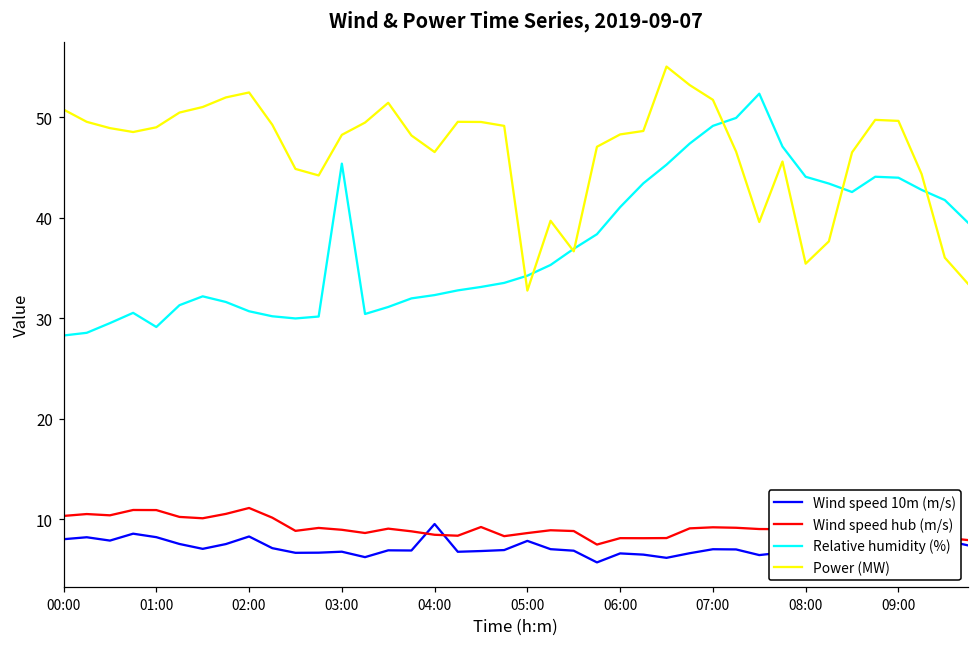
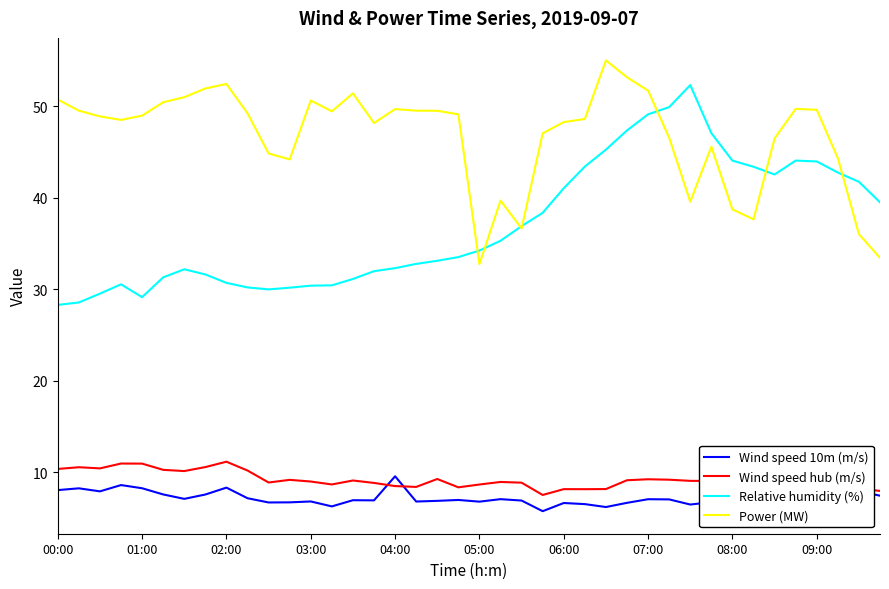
  {
    "Wind speed 10m (m/s)": {
      "00:00": 8,
      "01:00": 8,
      "02:00": 8,
      "03:00": 7,
      "04:00": 10,
-     "05:00": 8,
+     "05:00": 7,
      "06:00": 7,
      "07:00": 7
    },
    "Wind speed hub (m/s)": {
      "00:00": 10,
      "01:00": 11,
      "02:00": 11,
      "03:00": 9,
      "04:00": 8,
      "05:00": 9,
      "06:00": 8,
      "07:00": 9
    },
    "Relative humidity (%)": {
      "00:00": 28,
      "01:00": 29,
      "02:00": 31,
-     "03:00": 45,
+     "03:00": 30,
      "04:00": 32,
      "05:00": 34,
      "06:00": 41,
      "07:00": 49,
      "08:00": 44,
      "09:00": 44
    },
    "Power (MW)": {
      "00:00": 51,
      "01:00": 49,
      "02:00": 52,
-     "03:00": 48,
-     "04:00": 47,
+     "03:00": 51,
+     "04:00": 50,
      "05:00": 33,
      "06:00": 48,
      "07:00": 52,
-     "08:00": 35,
+     "08:00": 39,
      "09:00": 50
    }
  }
